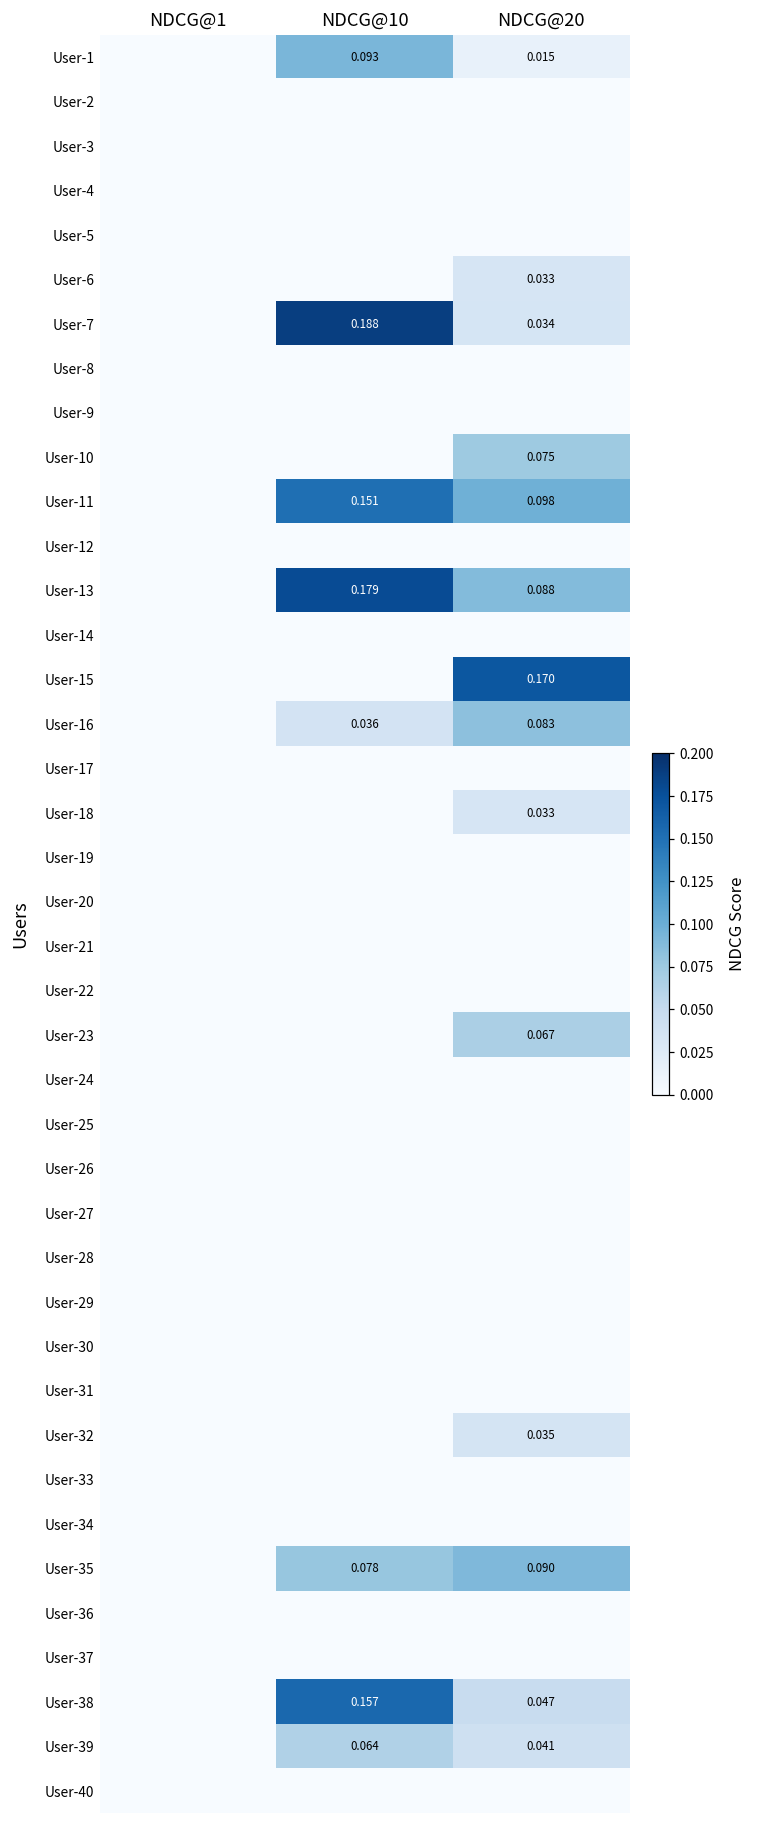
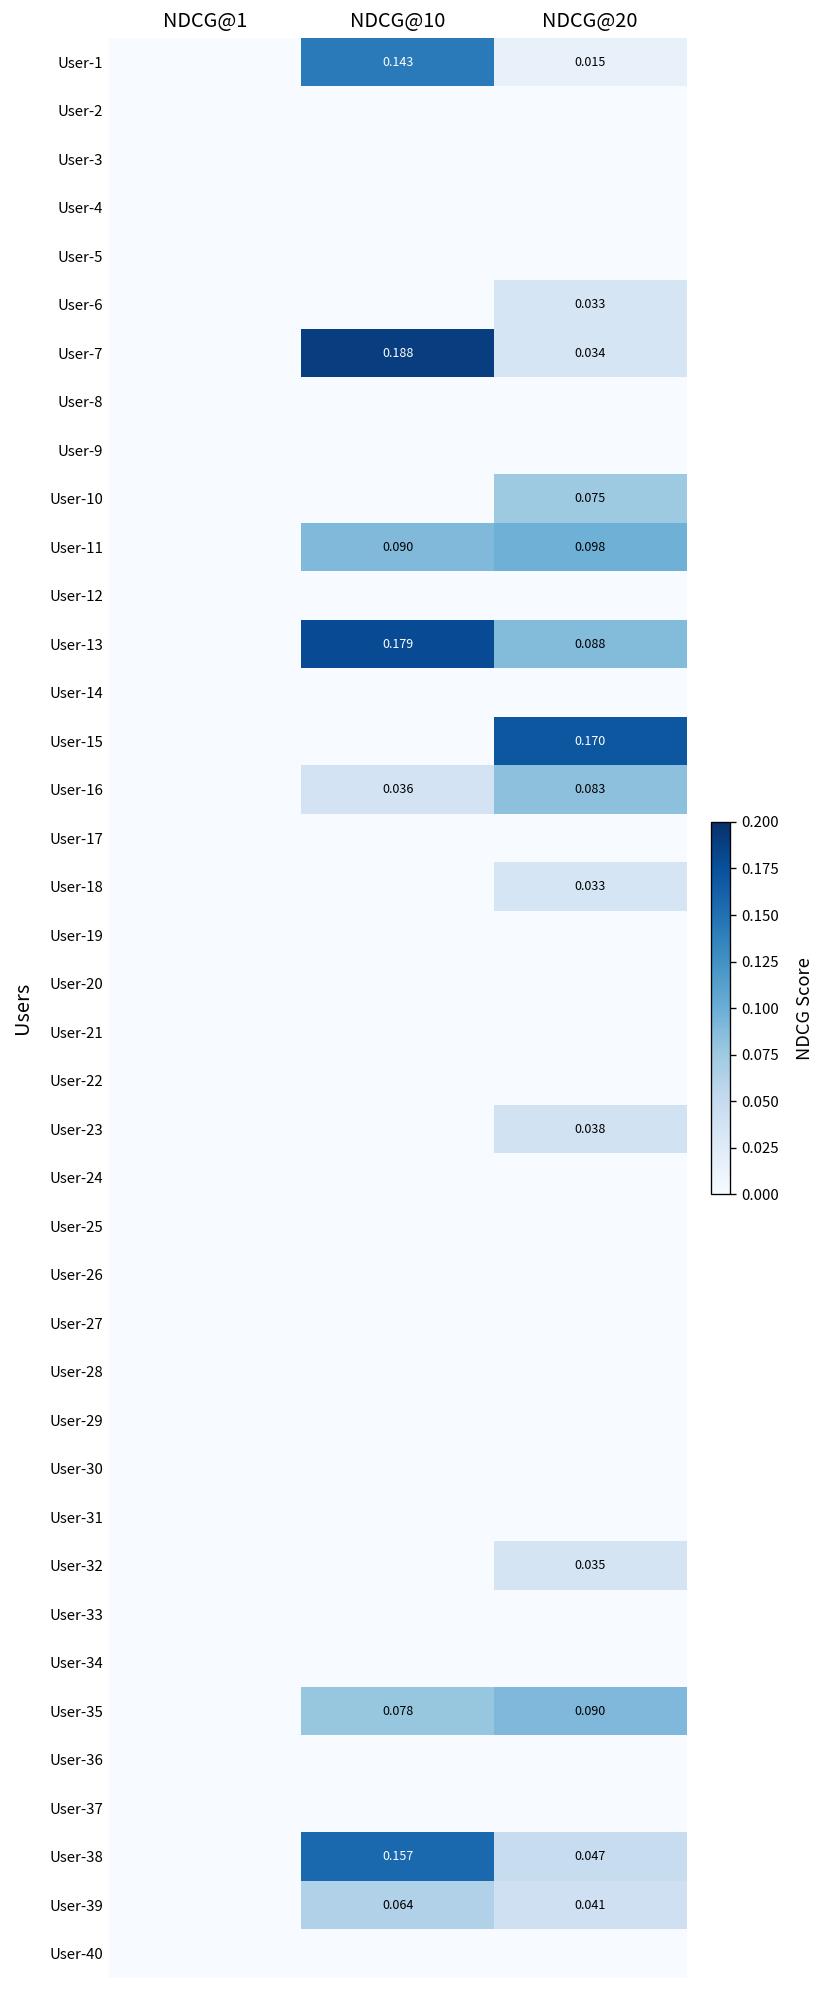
  {
    "User-1": {
-     "NDCG@10": 0.093,
+     "NDCG@10": 0.143,
      "NDCG@20": 0.015
    },
    "User-6": {
      "NDCG@20": 0.033
    },
    "User-7": {
      "NDCG@10": 0.188,
      "NDCG@20": 0.034
    },
    "User-10": {
      "NDCG@20": 0.075
    },
    "User-11": {
-     "NDCG@10": 0.151,
+     "NDCG@10": 0.090,
      "NDCG@20": 0.098
    },
    "User-13": {
      "NDCG@10": 0.179,
      "NDCG@20": 0.088
    },
    "User-15": {
      "NDCG@20": 0.170
    },
    "User-16": {
      "NDCG@10": 0.036,
      "NDCG@20": 0.083
    },
    "User-18": {
      "NDCG@20": 0.033
    },
    "User-23": {
-     "NDCG@20": 0.067
+     "NDCG@20": 0.038
    },
    "User-32": {
      "NDCG@20": 0.035
    },
    "User-35": {
      "NDCG@10": 0.078,
      "NDCG@20": 0.090
    },
    "User-38": {
      "NDCG@10": 0.157,
      "NDCG@20": 0.047
    },
    "User-39": {
      "NDCG@10": 0.064,
      "NDCG@20": 0.041
    }
  }
